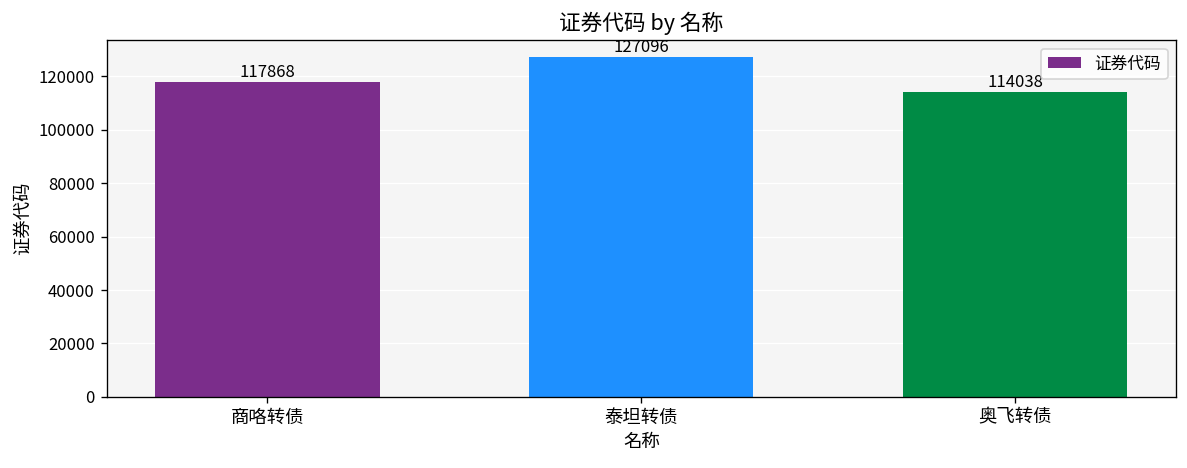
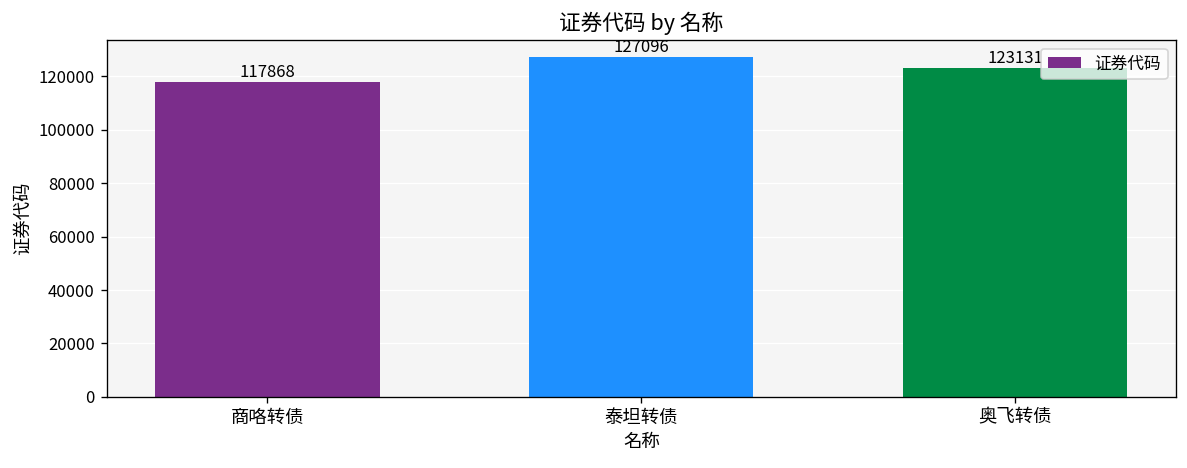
  {
    "商咯转债": 117868,
    "泰坦转债": 127096,
-   "奥飞转债": 114038
+   "奥飞转债": 123131
  }
